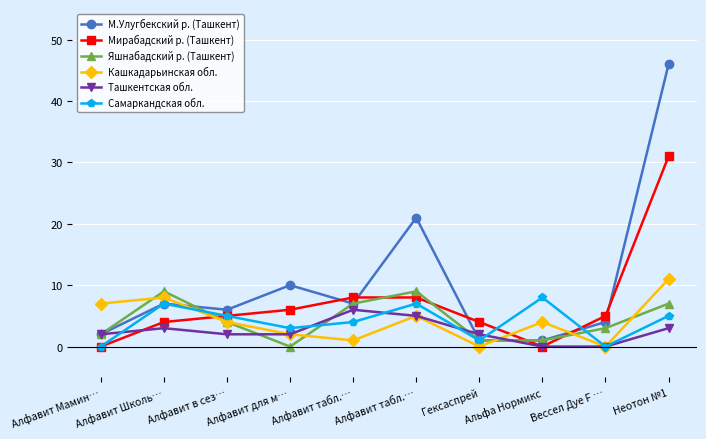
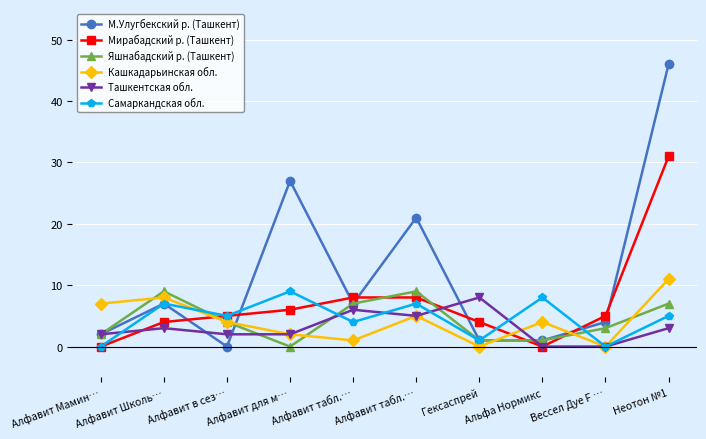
  {
    "М.Улугбекский р. (Ташкент)": {
-     "Алфавит в сез…": 6,
-     "Алфавит для м…": 10,
+     "Алфавит в сез…": 0,
+     "Алфавит для м…": 27,
      "Вессел Дуе F …": 4,
      "Неотон №1": 46
    },
    "Мирабадский р. (Ташкент)": {
      "Алфавит Школь…": 4,
      "Алфавит для м…": 6,
      "Гексаспрей": 4,
      "Вессел Дуе F …": 5,
      "Неотон №1": 31
    },
    "Яшнабадский р. (Ташкент)": {
      "Алфавит Школь…": 9,
      "Алфавит для м…": 0,
      "Вессел Дуе F …": 3,
      "Неотон №1": 7
    },
    "Кашкадарьинская обл.": {
      "Алфавит Мамин…": 7,
      "Алфавит Школь…": 8,
      "Гексаспрей": 0,
      "Альфа Нормикс": 4,
      "Неотон №1": 11
    },
    "Ташкентская обл.": {
      "Алфавит Школь…": 3,
      "Алфавит в сез…": 2,
-     "Гексаспрей": 2,
+     "Гексаспрей": 8,
      "Неотон №1": 3
    },
    "Самаркандская обл.": {
-     "Алфавит для м…": 3,
+     "Алфавит для м…": 9,
      "Альфа Нормикс": 8,
      "Неотон №1": 5
    }
  }
